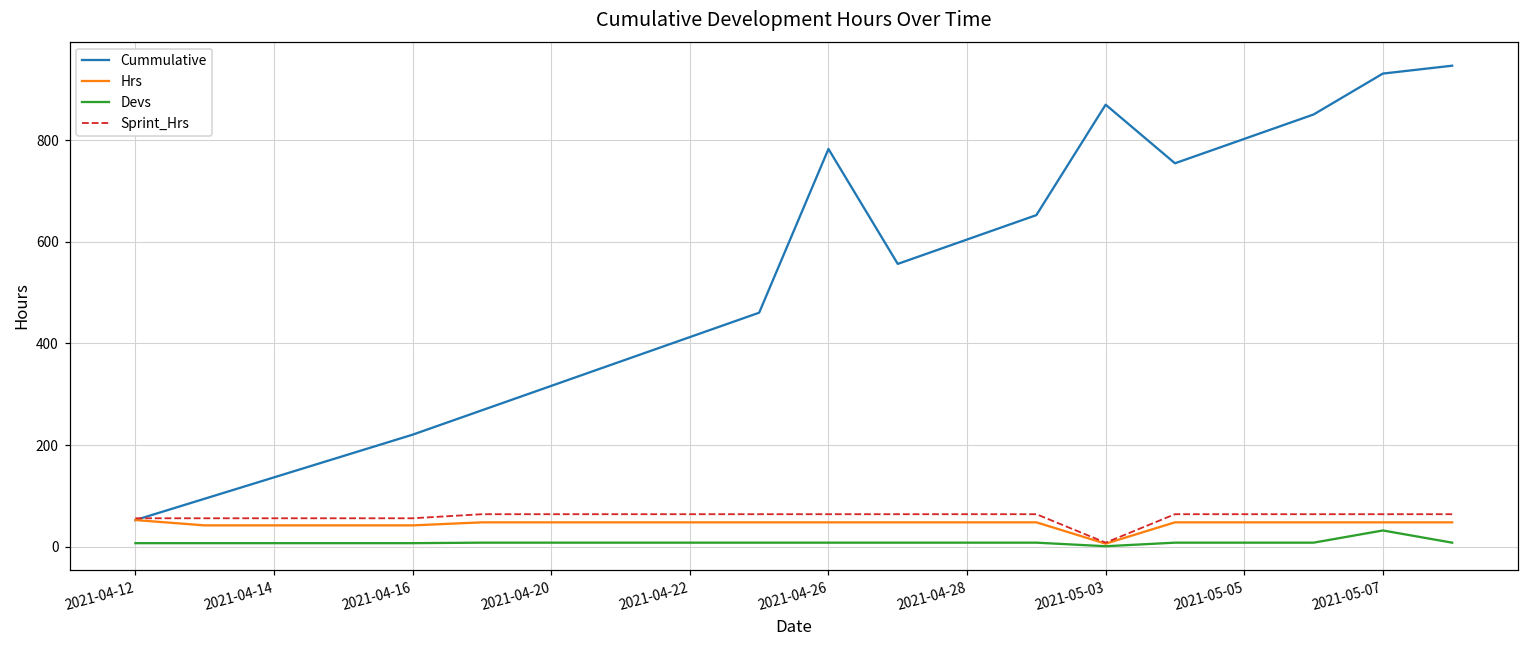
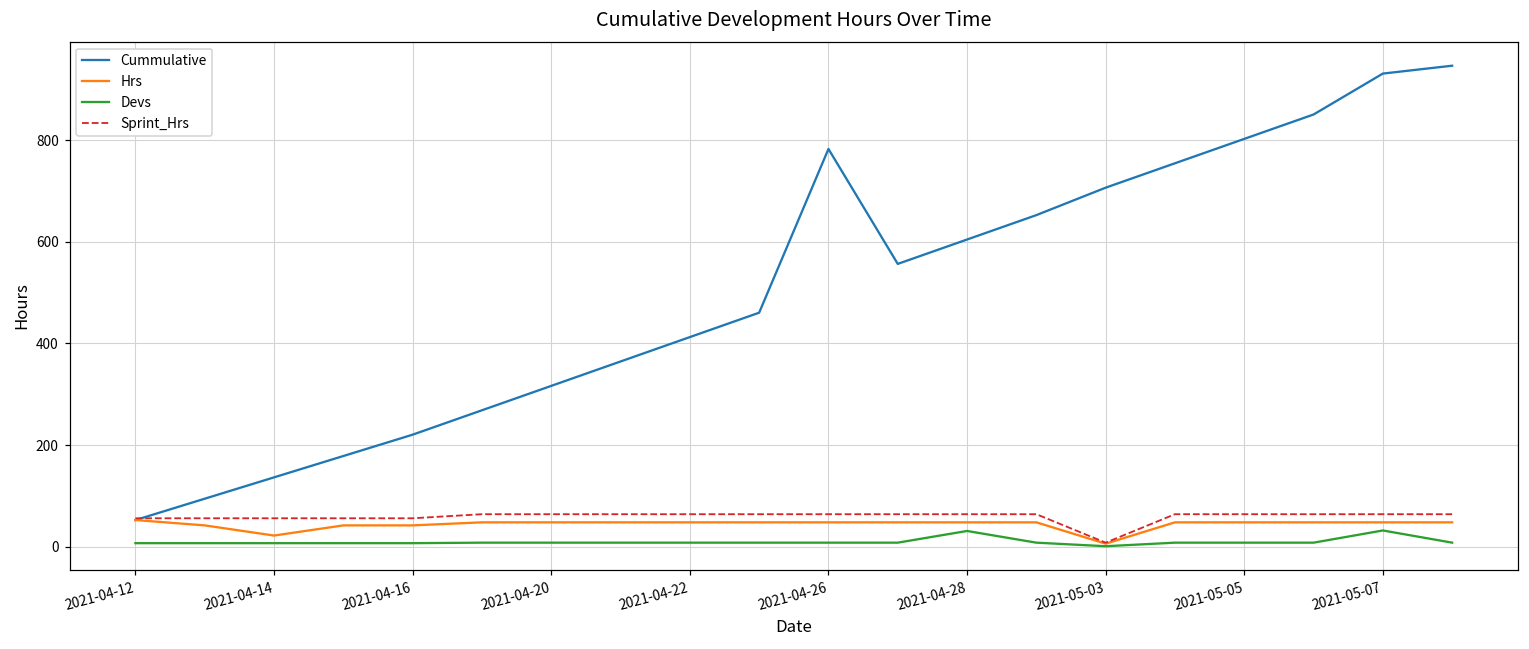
  {
    "Cummulative": {
      "2021-04-14": 140,
      "2021-04-16": 220,
      "2021-04-20": 320,
      "2021-04-22": 410,
      "2021-04-26": 780,
      "2021-04-28": 600,
-     "2021-05-03": 870,
+     "2021-05-03": 710,
      "2021-05-05": 800,
      "2021-05-07": 930
    },
    "Hrs": {
-     "2021-04-14": 40,
+     "2021-04-14": 20,
      "2021-04-16": 40,
      "2021-04-20": 50,
      "2021-04-22": 50,
      "2021-04-26": 50,
      "2021-04-28": 50,
      "2021-05-05": 50,
      "2021-05-07": 50
    },
    "Devs": {
      "2021-04-12": 10,
      "2021-04-14": 10,
      "2021-04-16": 10,
      "2021-04-20": 10,
      "2021-04-22": 10,
      "2021-04-26": 10,
-     "2021-04-28": 10,
+     "2021-04-28": 30,
      "2021-05-05": 10,
      "2021-05-07": 30
    },
    "Sprint_Hrs": {
      "2021-04-14": 60,
      "2021-04-16": 60,
      "2021-04-20": 60,
      "2021-04-22": 60,
      "2021-04-26": 60,
      "2021-04-28": 60,
      "2021-05-05": 60,
      "2021-05-07": 60
    }
  }
